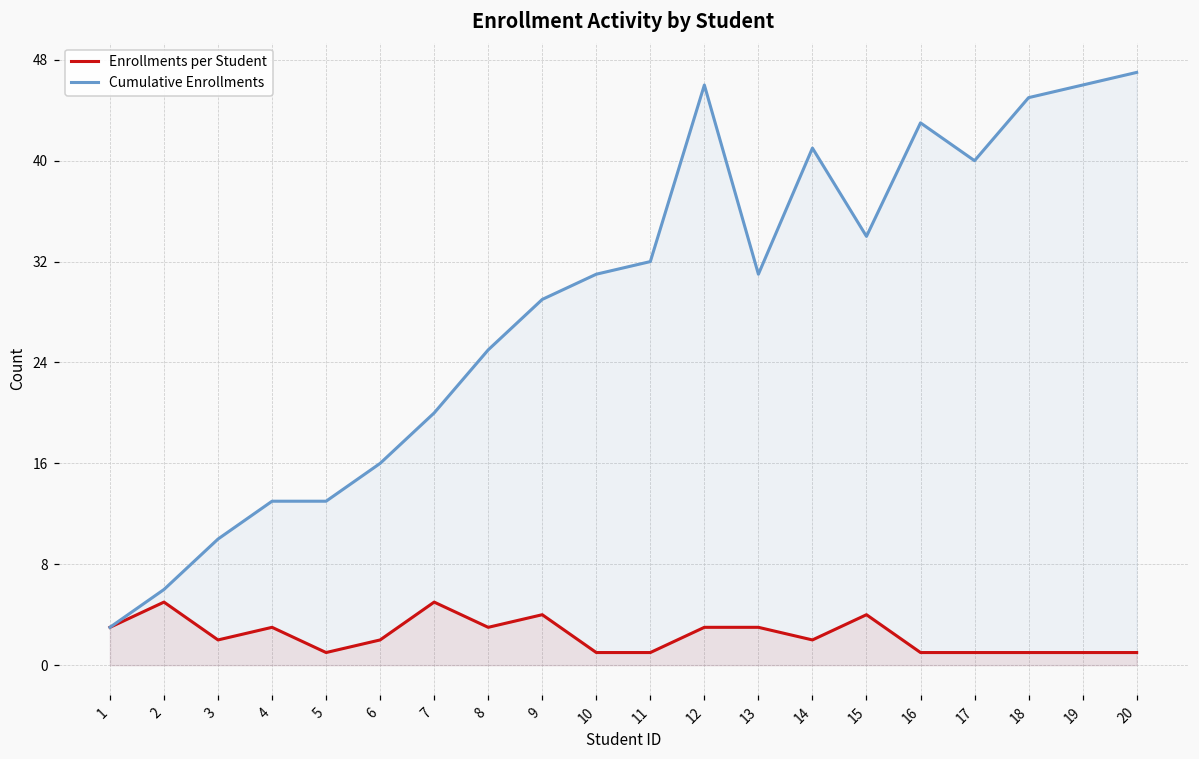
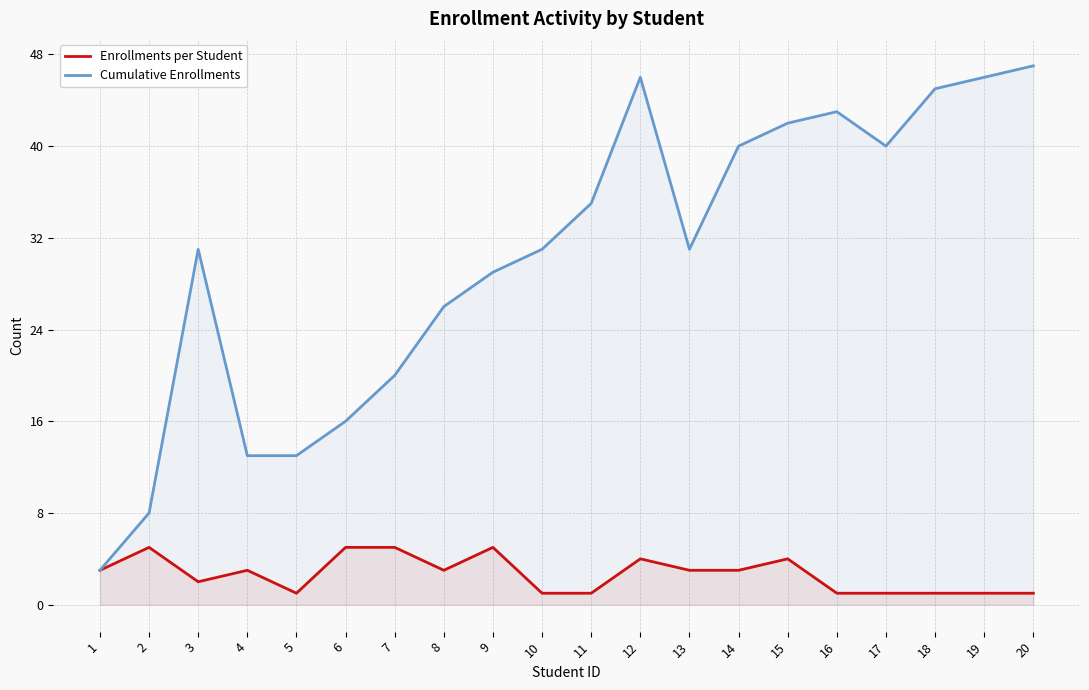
  {
    "Enrollments per Student": {
      "2": 5,
      "3": 2,
      "4": 3,
      "5": 1,
-     "6": 2,
+     "6": 5,
      "7": 5,
      "8": 3,
-     "9": 4,
+     "9": 5,
      "10": 1,
      "11": 1,
-     "12": 3,
+     "12": 4,
      "13": 3,
-     "14": 2,
+     "14": 3,
      "15": 4,
      "16": 1,
      "17": 1,
      "18": 1,
      "19": 1,
      "20": 1
    },
    "Cumulative Enrollments": {
-     "2": 6,
-     "3": 10,
+     "2": 8,
+     "3": 31,
      "4": 13,
      "5": 13,
      "6": 16,
      "7": 20,
-     "8": 25,
+     "8": 26,
      "9": 29,
      "10": 31,
-     "11": 32,
+     "11": 35,
      "12": 46,
      "13": 31,
-     "14": 41,
-     "15": 34,
+     "14": 40,
+     "15": 42,
      "16": 43,
      "17": 40,
      "18": 45,
      "19": 46,
      "20": 47
    }
  }
